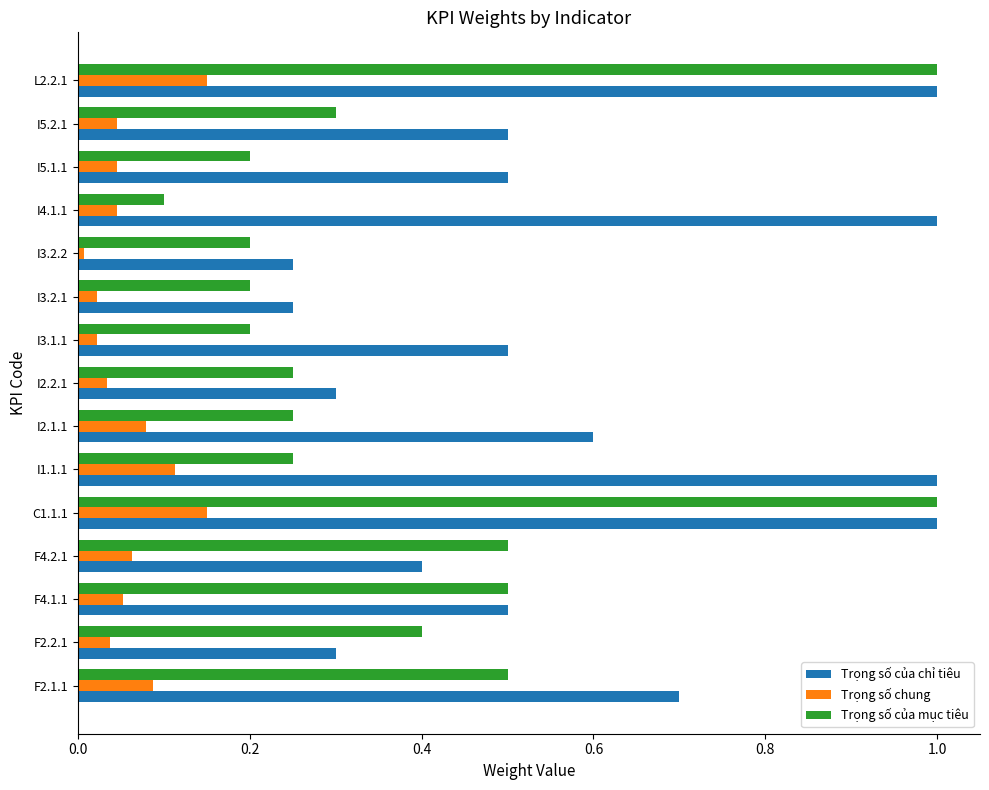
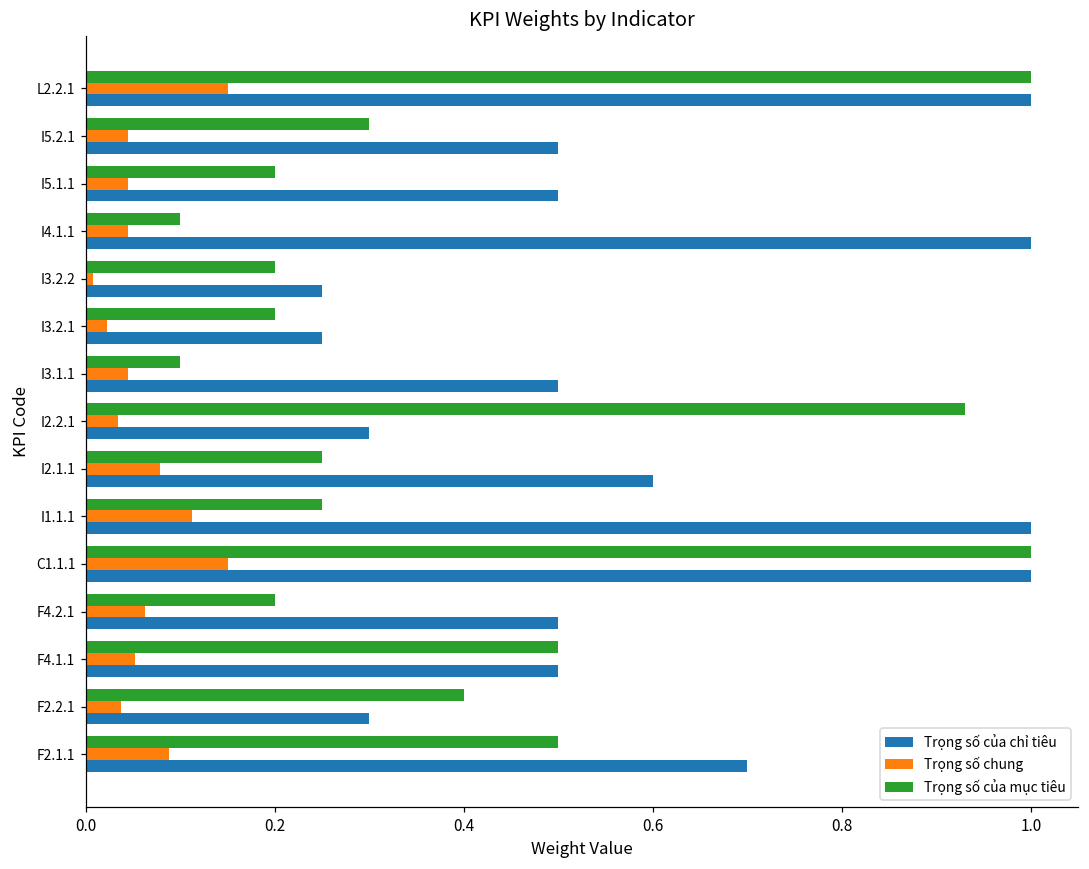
  {
    "Trọng số của chỉ tiêu": {
      "L2.2.1": 1.0,
      "I5.2.1": 0.5,
      "I5.1.1": 0.5,
      "I4.1.1": 1.0,
      "I3.2.2": 0.25,
      "I3.2.1": 0.25,
      "I3.1.1": 0.5,
      "I2.2.1": 0.3,
      "I2.1.1": 0.6,
      "I1.1.1": 1.0,
      "C1.1.1": 1.0,
-     "F4.2.1": 0.4,
+     "F4.2.1": 0.5,
      "F4.1.1": 0.5,
      "F2.2.1": 0.3,
      "F2.1.1": 0.7
    },
    "Trọng số chung": {
      "L2.2.1": 0.15,
      "I5.2.1": 0.05,
      "I5.1.1": 0.05,
      "I4.1.1": 0.05,
      "I3.2.2": 0.01,
      "I3.2.1": 0.02,
-     "I3.1.1": 0.02,
+     "I3.1.1": 0.05,
      "I2.2.1": 0.03,
      "I2.1.1": 0.08,
      "I1.1.1": 0.11,
      "C1.1.1": 0.15,
      "F4.2.1": 0.06,
      "F4.1.1": 0.05,
      "F2.2.1": 0.04,
      "F2.1.1": 0.09
    },
    "Trọng số của mục tiêu": {
      "L2.2.1": 1.00,
      "I5.2.1": 0.30,
      "I5.1.1": 0.20,
      "I4.1.1": 0.10,
      "I3.2.2": 0.20,
      "I3.2.1": 0.20,
-     "I3.1.1": 0.2,
-     "I2.2.1": 0.25,
+     "I3.1.1": 0.1,
+     "I2.2.1": 0.93,
      "I2.1.1": 0.25,
      "I1.1.1": 0.25,
      "C1.1.1": 1.00,
-     "F4.2.1": 0.5,
+     "F4.2.1": 0.2,
      "F4.1.1": 0.50,
      "F2.2.1": 0.40,
      "F2.1.1": 0.50
    }
  }
